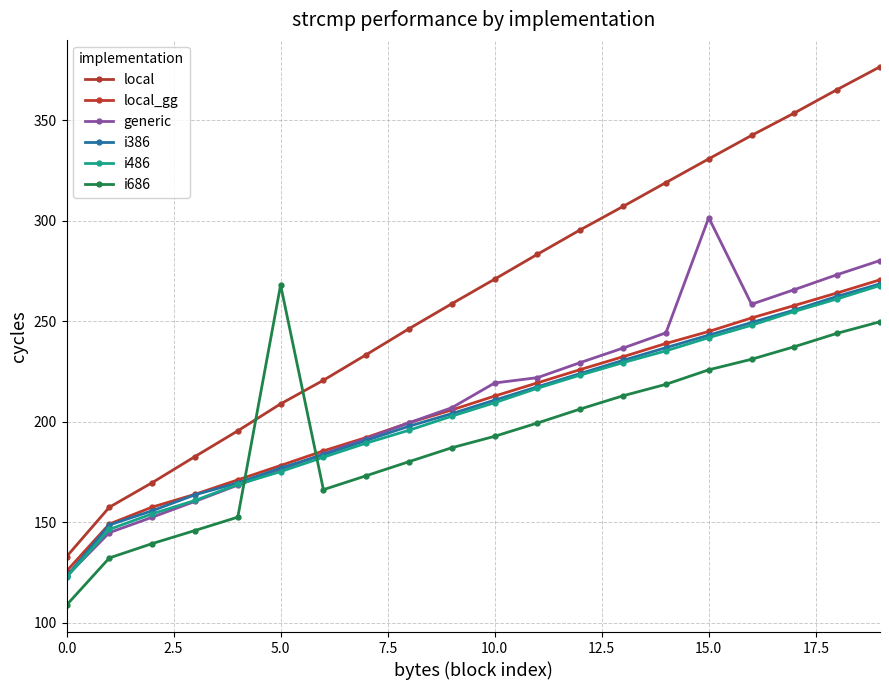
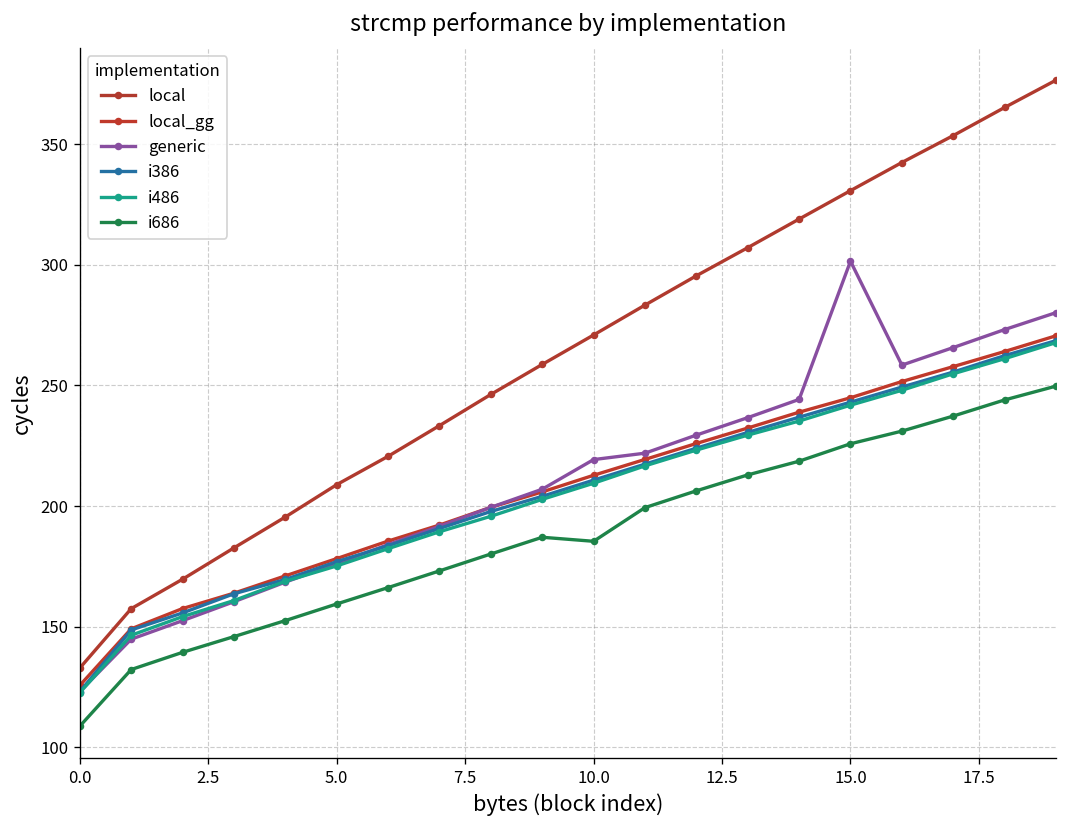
  {
    "generic": {
      "10.0": 219,
      "15.0": 301
    },
    "i686": {
      "0.0": 109,
-     "5.0": 268,
-     "10.0": 193,
+     "5.0": 159,
+     "10.0": 185,
      "15.0": 226
    }
  }
